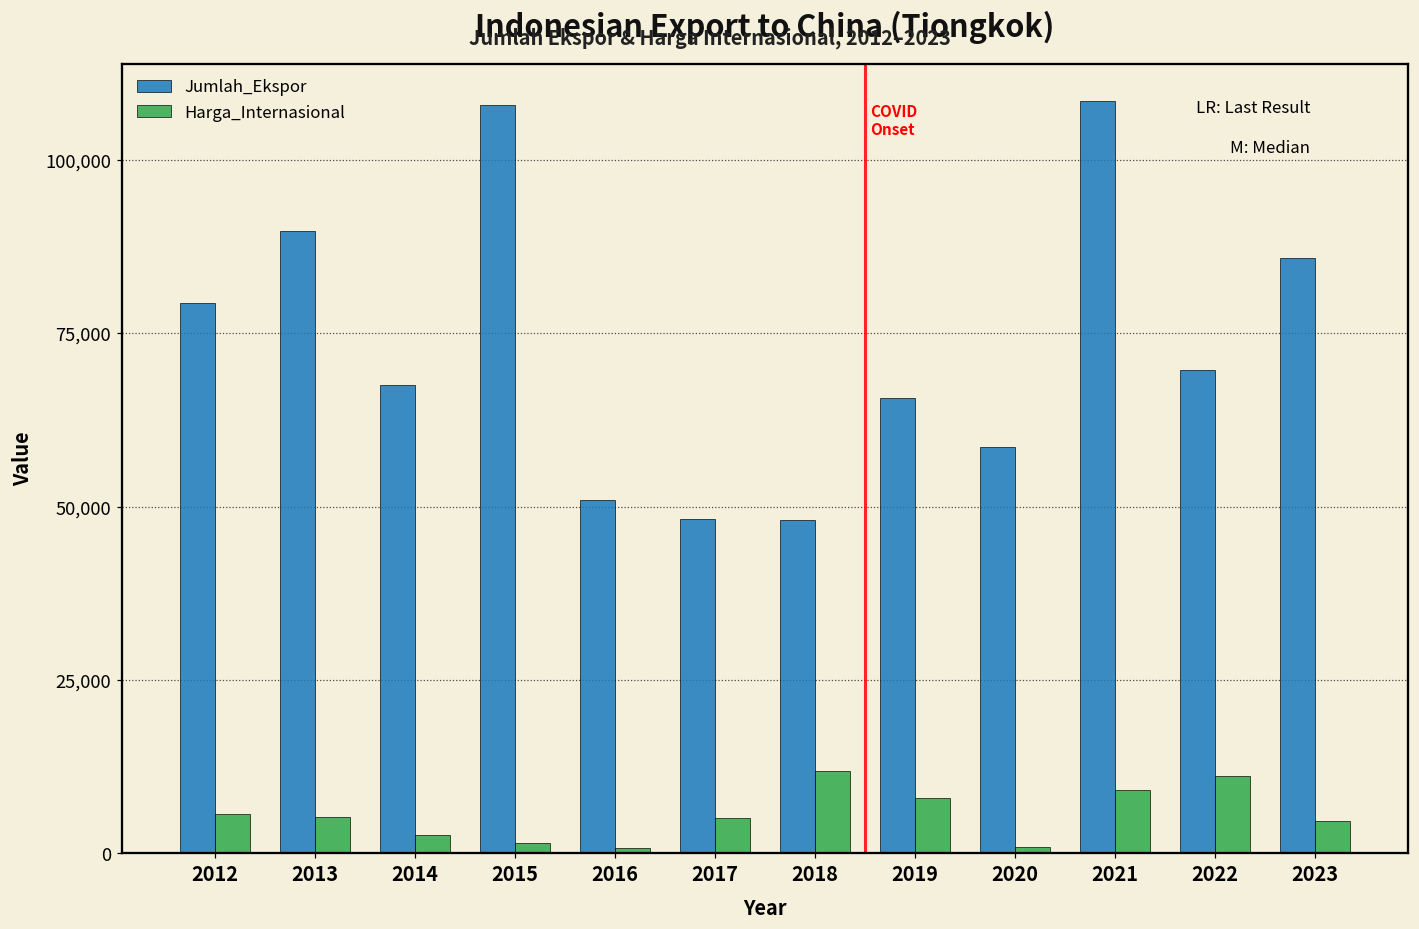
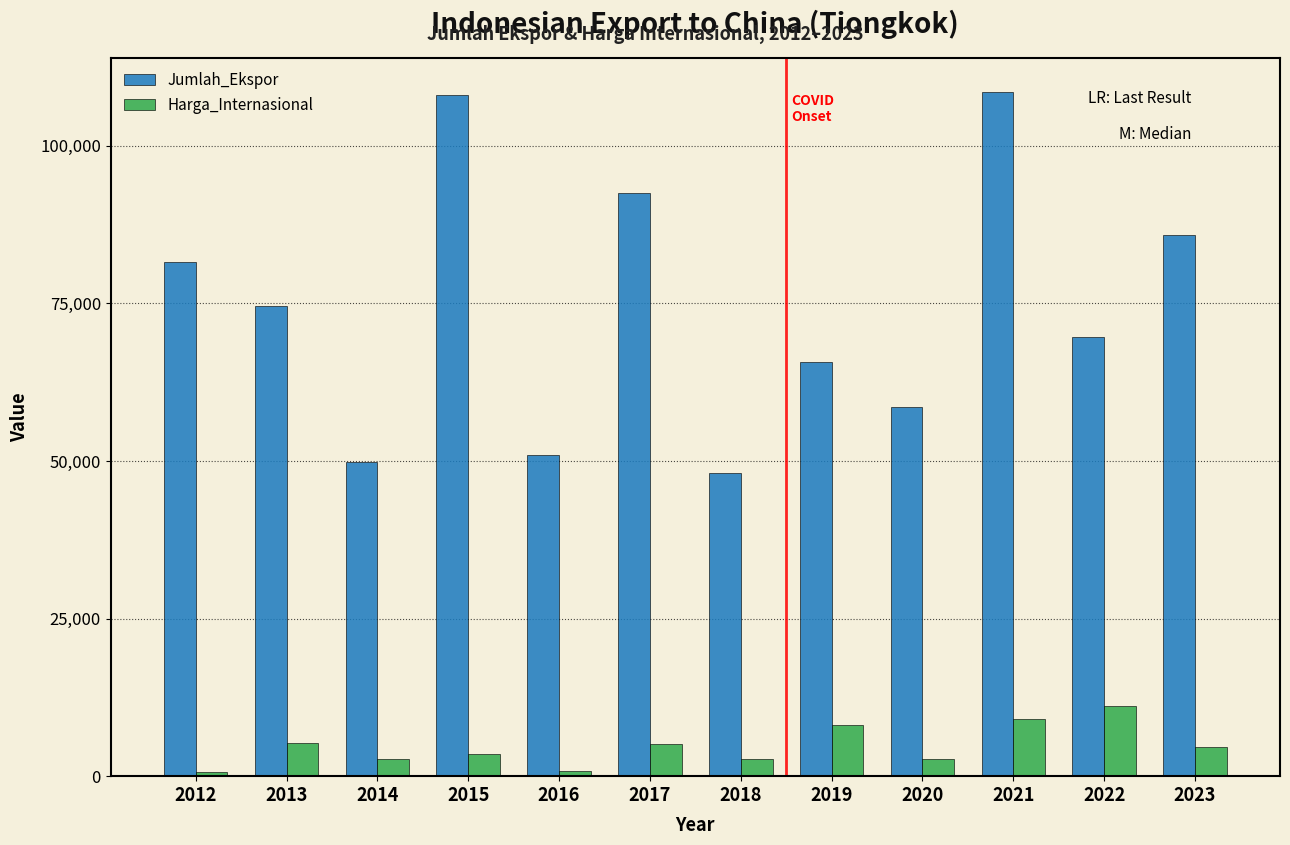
  {
    "Jumlah_Ekspor": {
-     "2012": "79,000",
-     "2013": "90,000",
-     "2014": "67,000",
+     "2012": "82,000",
+     "2013": "75,000",
+     "2014": "50,000",
      "2015": "108,000",
      "2016": "51,000",
-     "2017": "48,000",
+     "2017": "93,000",
      "2018": "48,000",
      "2019": "66,000",
      "2020": "59,000",
      "2021": "108,000",
      "2022": "70,000",
      "2023": "86,000"
    },
    "Harga_Internasional": {
-     "2012": "6,000",
+     "2012": "1,000",
      "2013": "5,000",
      "2014": "3,000",
-     "2015": "2,000",
+     "2015": "3,000",
      "2016": "1,000",
      "2017": "5,000",
-     "2018": "12,000",
+     "2018": "3,000",
      "2019": "8,000",
-     "2020": "1,000",
+     "2020": "3,000",
      "2021": "9,000",
      "2022": "11,000",
      "2023": "5,000"
    }
  }
